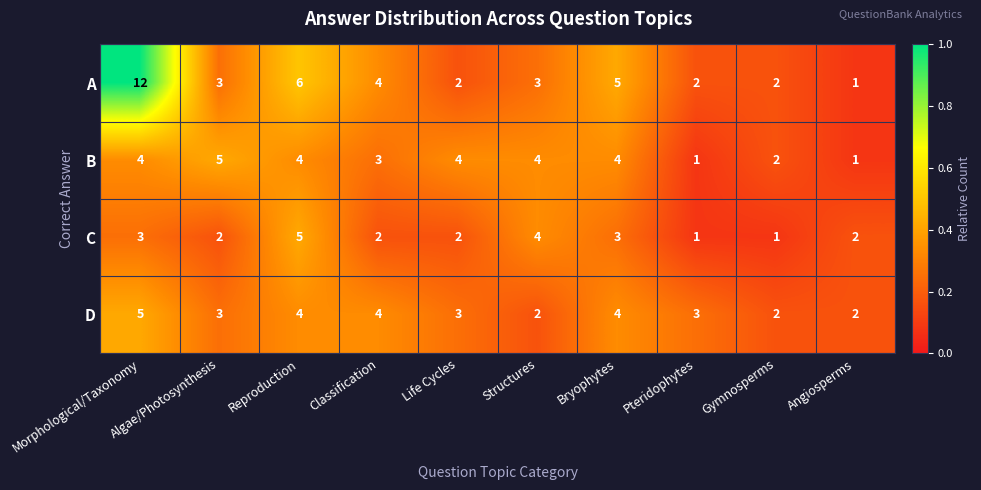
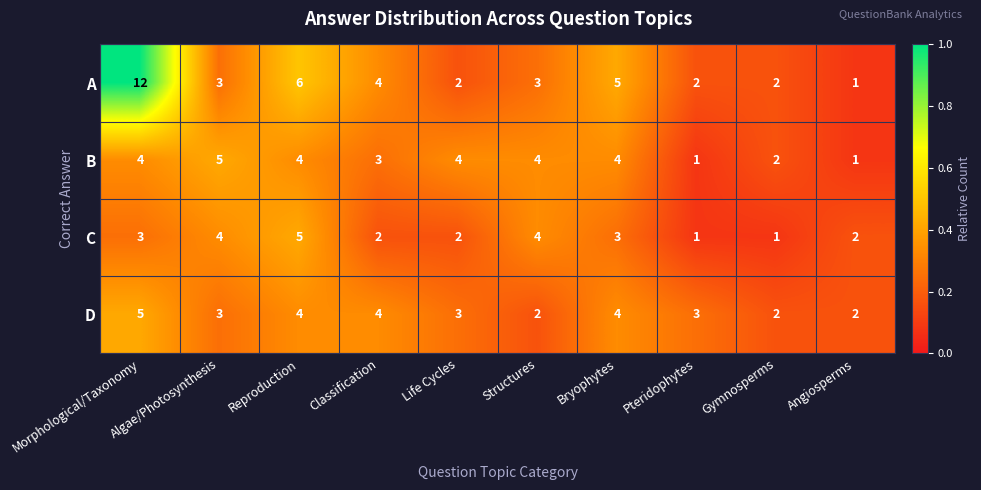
  {
    "A": {
      "Morphological/Taxonomy": 12,
      "Algae/Photosynthesis": 3,
      "Reproduction": 6,
      "Classification": 4,
      "Life Cycles": 2,
      "Structures": 3,
      "Bryophytes": 5,
      "Pteridophytes": 2,
      "Gymnosperms": 2,
      "Angiosperms": 1
    },
    "B": {
      "Morphological/Taxonomy": 4,
      "Algae/Photosynthesis": 5,
      "Reproduction": 4,
      "Classification": 3,
      "Life Cycles": 4,
      "Structures": 4,
      "Bryophytes": 4,
      "Pteridophytes": 1,
      "Gymnosperms": 2,
      "Angiosperms": 1
    },
    "C": {
      "Morphological/Taxonomy": 3,
-     "Algae/Photosynthesis": 2,
+     "Algae/Photosynthesis": 4,
      "Reproduction": 5,
      "Classification": 2,
      "Life Cycles": 2,
      "Structures": 4,
      "Bryophytes": 3,
      "Pteridophytes": 1,
      "Gymnosperms": 1,
      "Angiosperms": 2
    },
    "D": {
      "Morphological/Taxonomy": 5,
      "Algae/Photosynthesis": 3,
      "Reproduction": 4,
      "Classification": 4,
      "Life Cycles": 3,
      "Structures": 2,
      "Bryophytes": 4,
      "Pteridophytes": 3,
      "Gymnosperms": 2,
      "Angiosperms": 2
    }
  }
